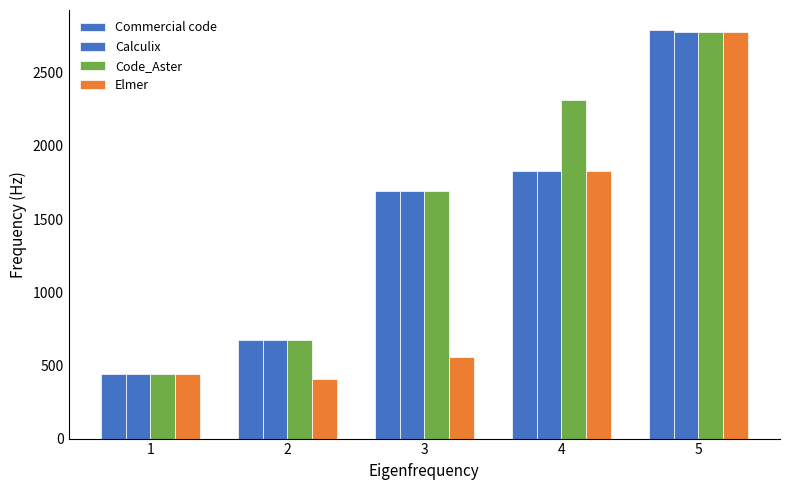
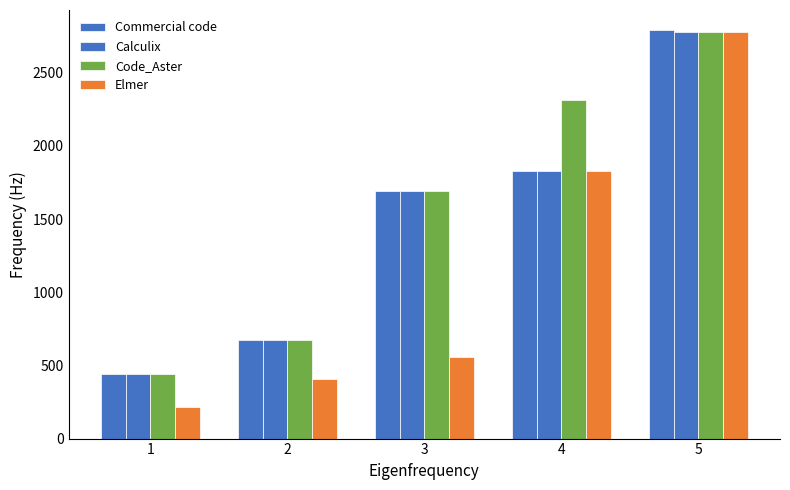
  {
    "Code_Aster": {
      "1": 440,
      "2": 670,
      "3": 1690,
      "4": 2310,
      "5": 2780
    },
    "Elmer": {
-     "1": 440,
+     "1": 210,
      "2": 410,
      "3": 560,
      "4": 1830,
      "5": 2780
    }
  }
